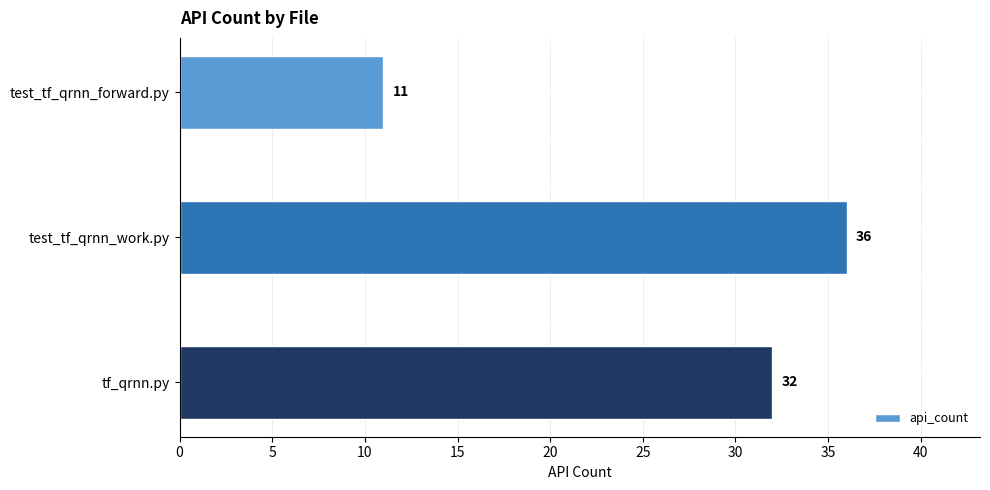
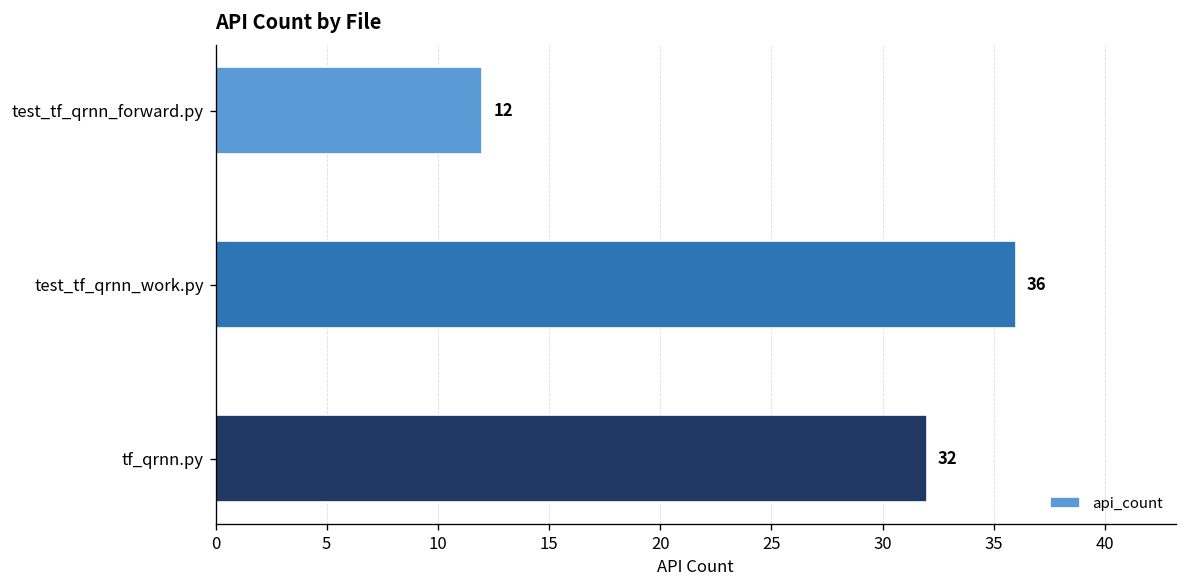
  {
-   "test_tf_qrnn_forward.py": 11,
+   "test_tf_qrnn_forward.py": 12,
    "test_tf_qrnn_work.py": 36,
    "tf_qrnn.py": 32
  }
